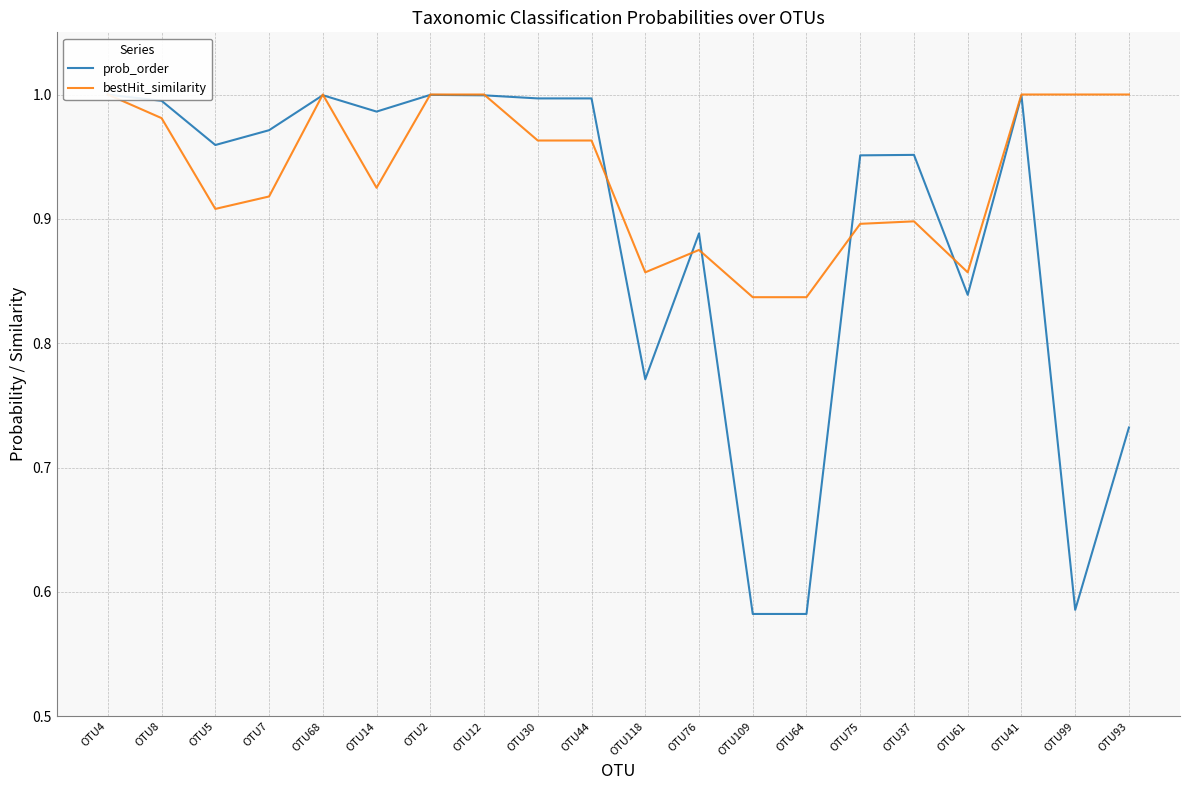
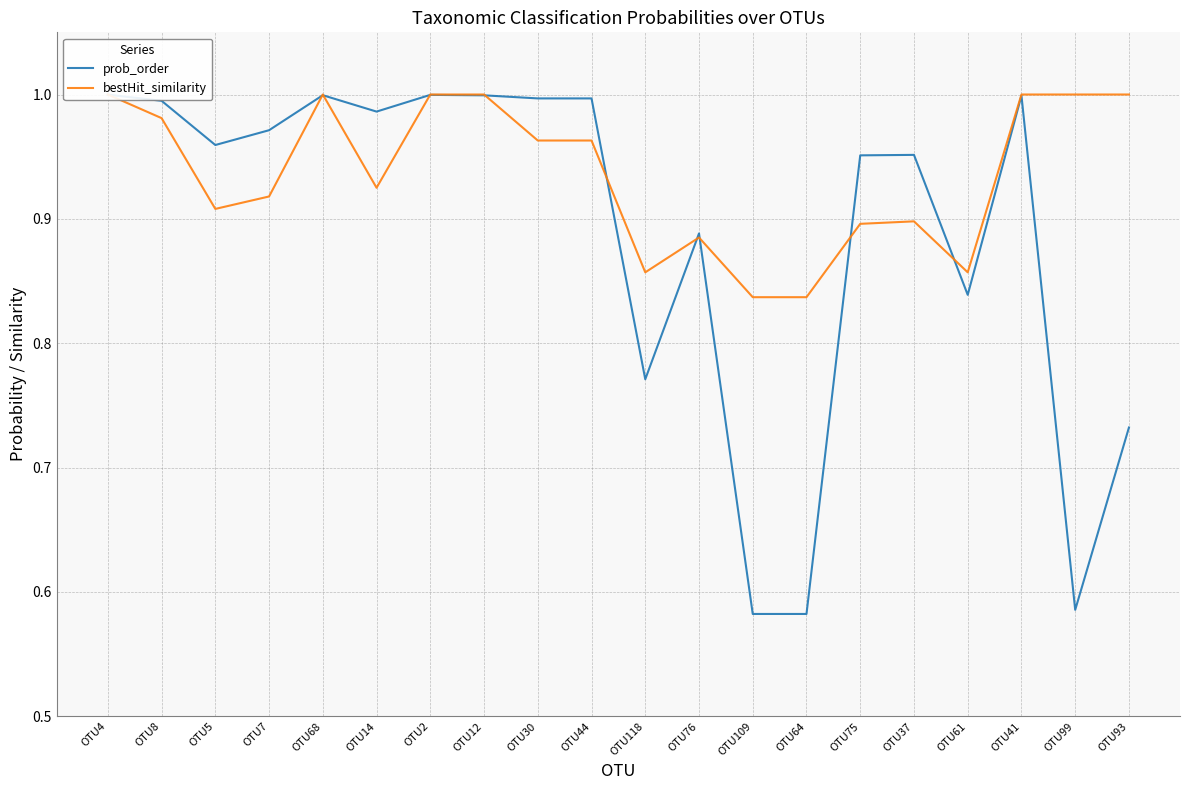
  {
    "prob_order": {
      "OTU8": 0.995,
      "OTU5": 0.959,
      "OTU7": 0.971,
      "OTU14": 0.986,
      "OTU30": 0.997,
      "OTU44": 0.997,
      "OTU118": 0.771,
      "OTU76": 0.888,
      "OTU109": 0.582,
      "OTU64": 0.582,
      "OTU75": 0.951,
      "OTU37": 0.951,
      "OTU61": 0.839,
      "OTU99": 0.586,
      "OTU93": 0.732
    },
    "bestHit_similarity": {
      "OTU8": 0.981,
      "OTU5": 0.908,
      "OTU7": 0.918,
      "OTU14": 0.925,
      "OTU30": 0.963,
      "OTU44": 0.963,
      "OTU118": 0.857,
-     "OTU76": 0.875,
+     "OTU76": 0.885,
      "OTU109": 0.837,
      "OTU64": 0.837,
      "OTU75": 0.896,
      "OTU37": 0.898,
      "OTU61": 0.857,
      "OTU99": 1.000,
      "OTU93": 1.000
    }
  }
